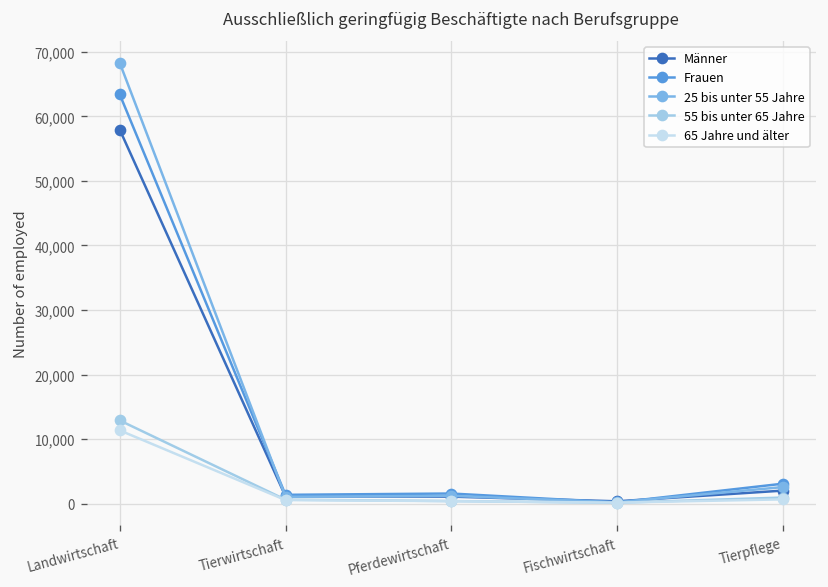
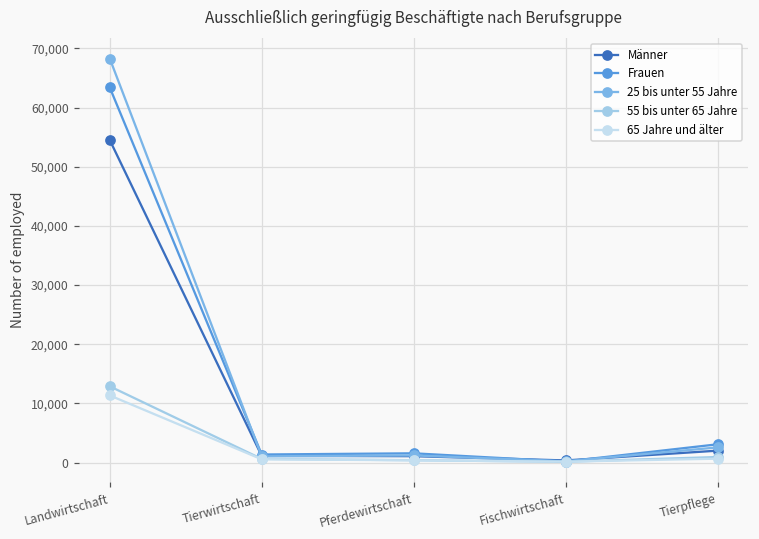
  {
    "Männer": {
-     "Landwirtschaft": "58,000",
+     "Landwirtschaft": "55,000",
      "Tierpflege": "2,000"
    }
  }
